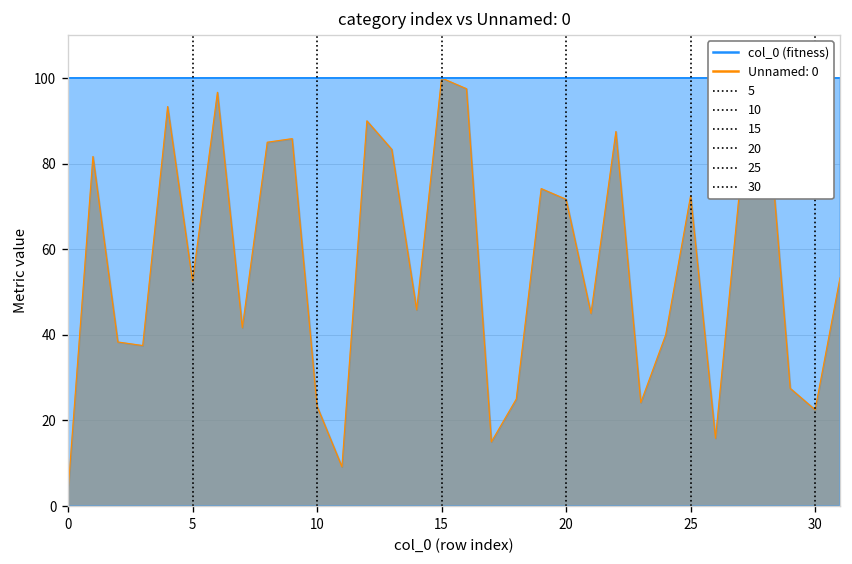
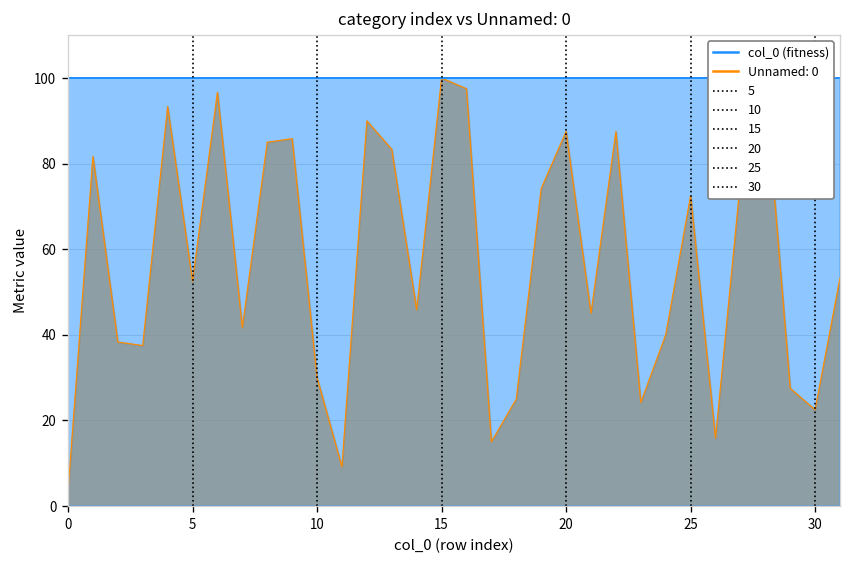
  {
    "Unnamed: 0": {
      "0": 3,
      "5": 53,
-     "10": 23,
-     "20": 72,
+     "10": 30,
+     "20": 88,
      "25": 73,
      "30": 23
    },
    "col_0 (fitness)": {
      "0": 100,
      "5": 100,
      "10": 100,
      "20": 100,
      "25": 100
    }
  }
